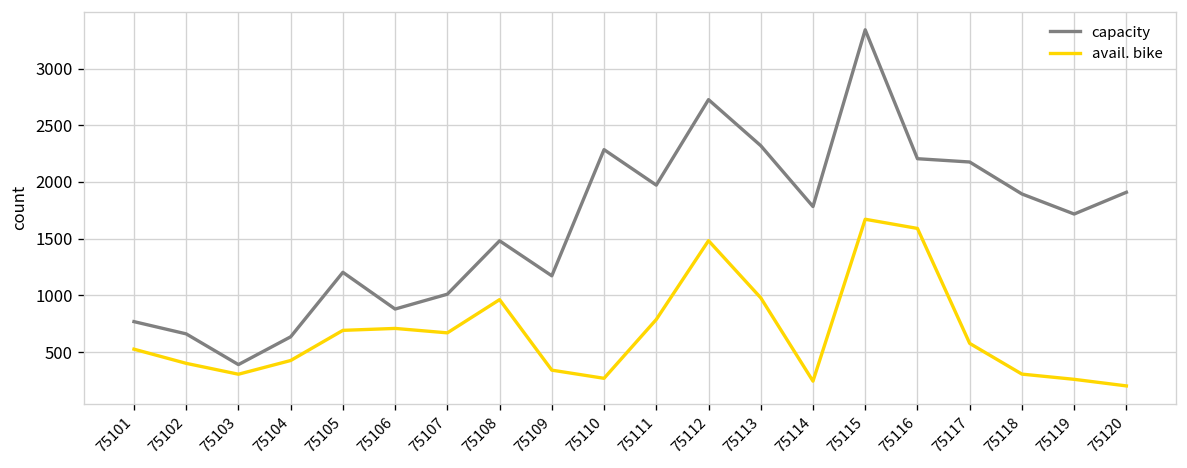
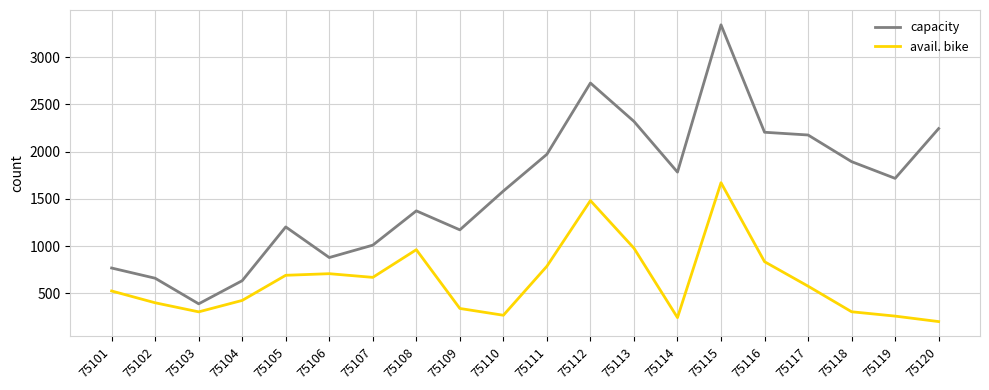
  {
    "capacity": {
      "75101": 800,
      "75102": 700,
      "75103": 400,
      "75104": 600,
      "75105": 1200,
      "75106": 900,
      "75107": 1000,
-     "75108": 1500,
+     "75108": 1400,
      "75109": 1200,
-     "75110": 2300,
+     "75110": 1600,
      "75111": 2000,
      "75112": 2700,
      "75113": 2300,
      "75114": 1800,
      "75115": 3300,
      "75116": 2200,
      "75117": 2200,
      "75118": 1900,
      "75119": 1700,
-     "75120": 1900
+     "75120": 2200
    },
    "avail. bike": {
      "75101": 500,
      "75102": 400,
      "75103": 300,
      "75104": 400,
      "75105": 700,
      "75106": 700,
      "75107": 700,
      "75108": 1000,
      "75109": 300,
      "75110": 300,
      "75111": 800,
      "75112": 1500,
      "75113": 1000,
      "75114": 200,
      "75115": 1700,
-     "75116": 1600,
+     "75116": 800,
      "75117": 600,
      "75118": 300,
      "75119": 300,
      "75120": 200
    }
  }
